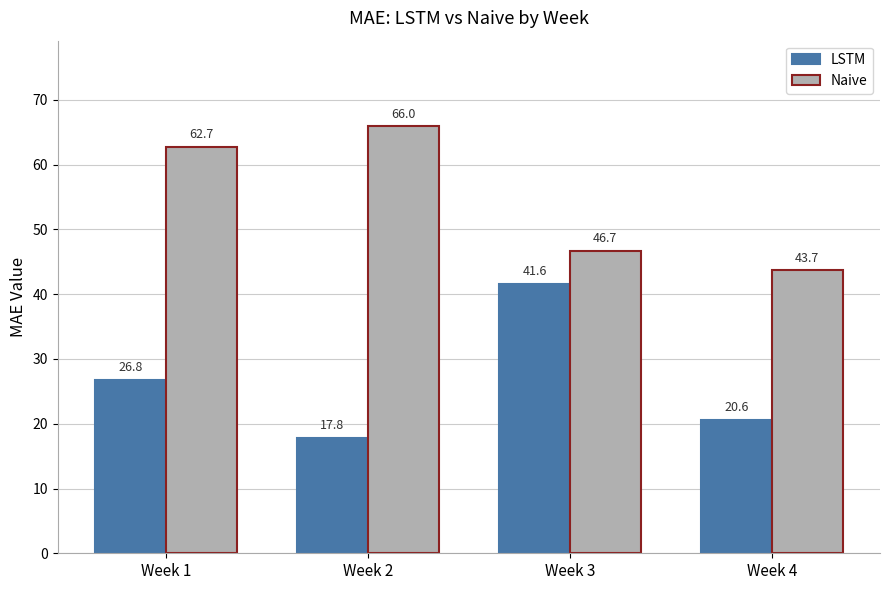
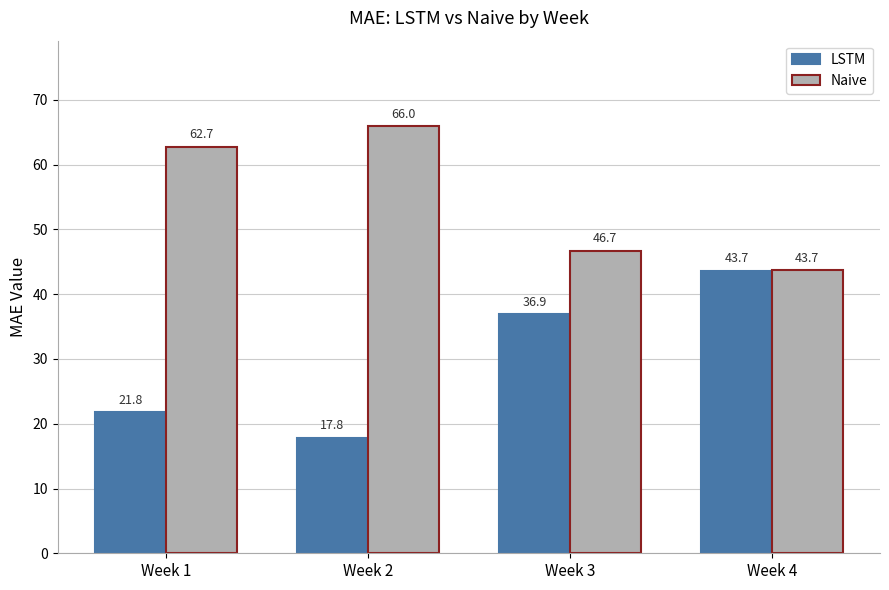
  {
    "LSTM": {
-     "Week 1": 26.8,
+     "Week 1": 21.8,
      "Week 2": 17.8,
-     "Week 3": 41.6,
-     "Week 4": 20.6
+     "Week 3": 36.9,
+     "Week 4": 43.7
    },
    "Naive": {
      "Week 1": 62.7,
      "Week 2": 66.0,
      "Week 3": 46.7,
      "Week 4": 43.7
    }
  }
